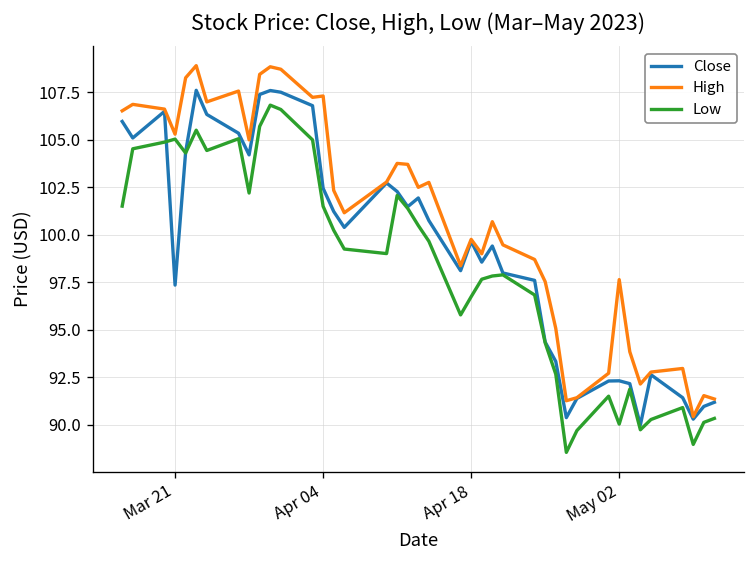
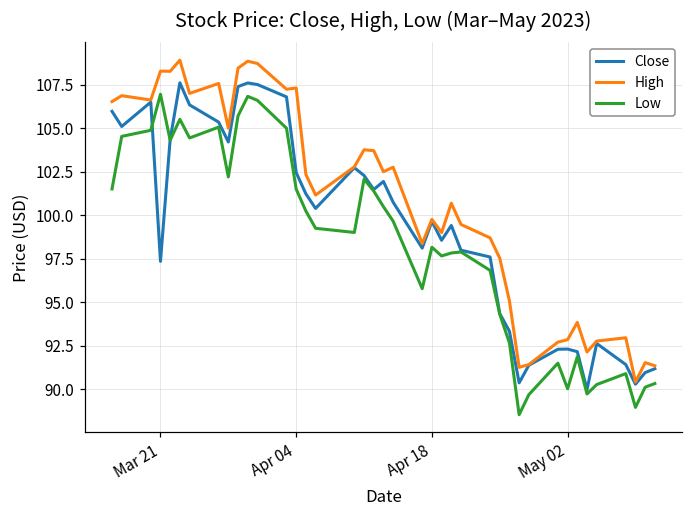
  {
    "Close": {
      "Mar 21": 97.4,
      "Apr 04": 102.5,
      "May 02": 92.3
    },
    "High": {
-     "Mar 21": 105.3,
+     "Mar 21": 108.3,
      "Apr 04": 107.3,
-     "May 02": 97.6
+     "May 02": 92.9
    },
    "Low": {
-     "Mar 21": 105.0,
+     "Mar 21": 107.0,
      "Apr 04": 101.5,
-     "Apr 18": 96.7,
+     "Apr 18": 98.2,
      "May 02": 90.0
    }
  }
